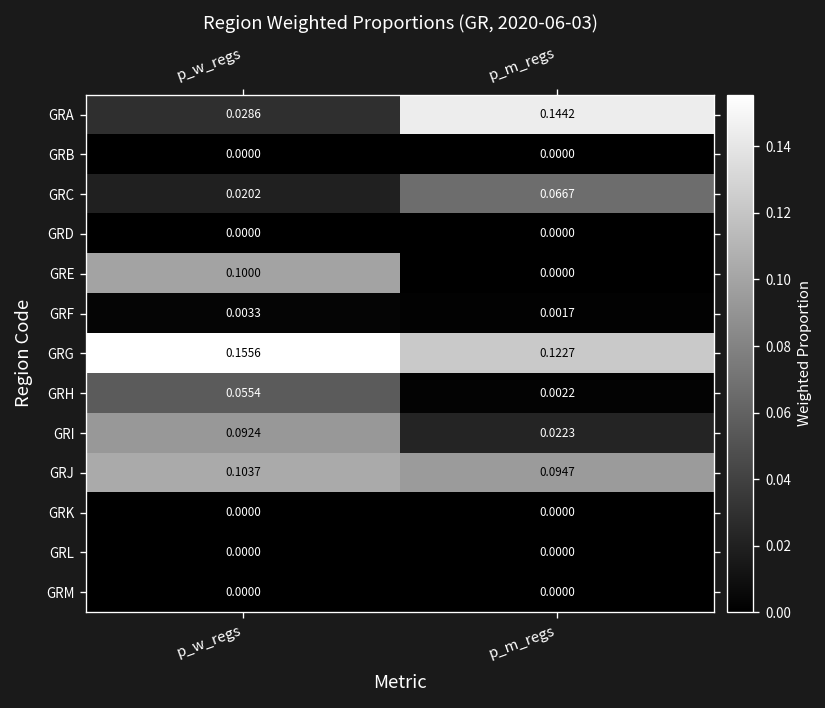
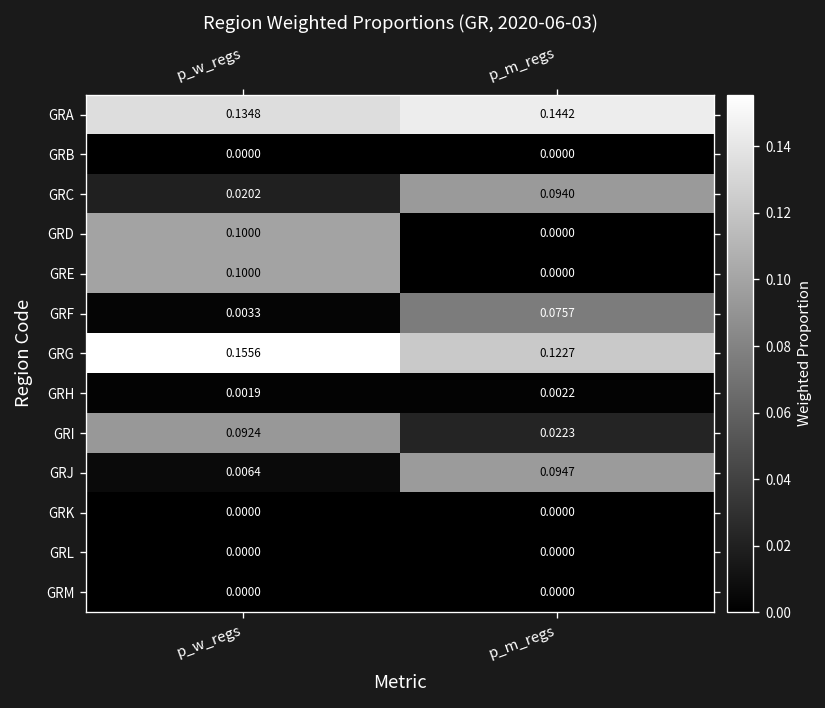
  {
    "GRA": {
-     "p_w_regs": 0.0286,
+     "p_w_regs": 0.1348,
      "p_m_regs": 0.1442
    },
    "GRB": {
      "p_w_regs": 0.0000,
      "p_m_regs": 0.0000
    },
    "GRC": {
      "p_w_regs": 0.0202,
-     "p_m_regs": 0.0667
+     "p_m_regs": 0.0940
    },
    "GRD": {
-     "p_w_regs": 0.0000,
+     "p_w_regs": 0.1000,
      "p_m_regs": 0.0000
    },
    "GRE": {
      "p_w_regs": 0.1000,
      "p_m_regs": 0.0000
    },
    "GRF": {
      "p_w_regs": 0.0033,
-     "p_m_regs": 0.0017
+     "p_m_regs": 0.0757
    },
    "GRG": {
      "p_w_regs": 0.1556,
      "p_m_regs": 0.1227
    },
    "GRH": {
-     "p_w_regs": 0.0554,
+     "p_w_regs": 0.0019,
      "p_m_regs": 0.0022
    },
    "GRI": {
      "p_w_regs": 0.0924,
      "p_m_regs": 0.0223
    },
    "GRJ": {
-     "p_w_regs": 0.1037,
+     "p_w_regs": 0.0064,
      "p_m_regs": 0.0947
    },
    "GRK": {
      "p_w_regs": 0.0000,
      "p_m_regs": 0.0000
    },
    "GRL": {
      "p_w_regs": 0.0000,
      "p_m_regs": 0.0000
    },
    "GRM": {
      "p_w_regs": 0.0000,
      "p_m_regs": 0.0000
    }
  }
